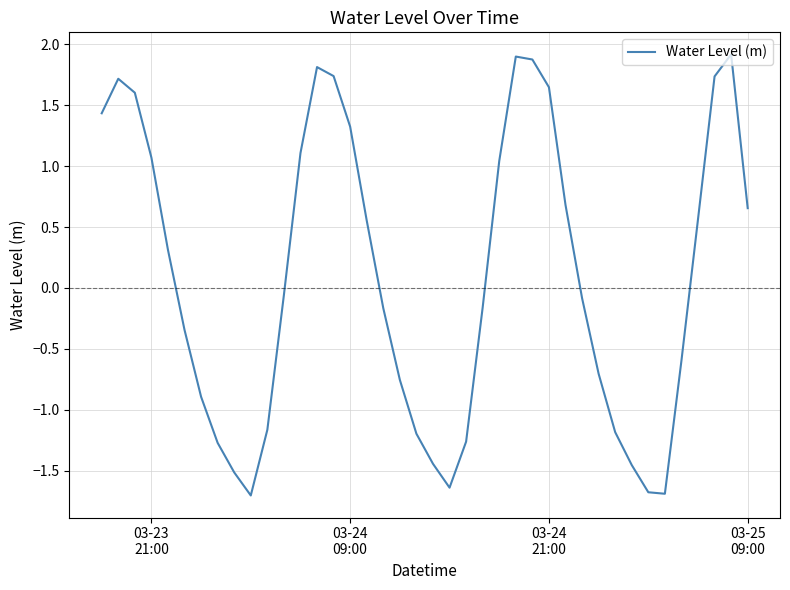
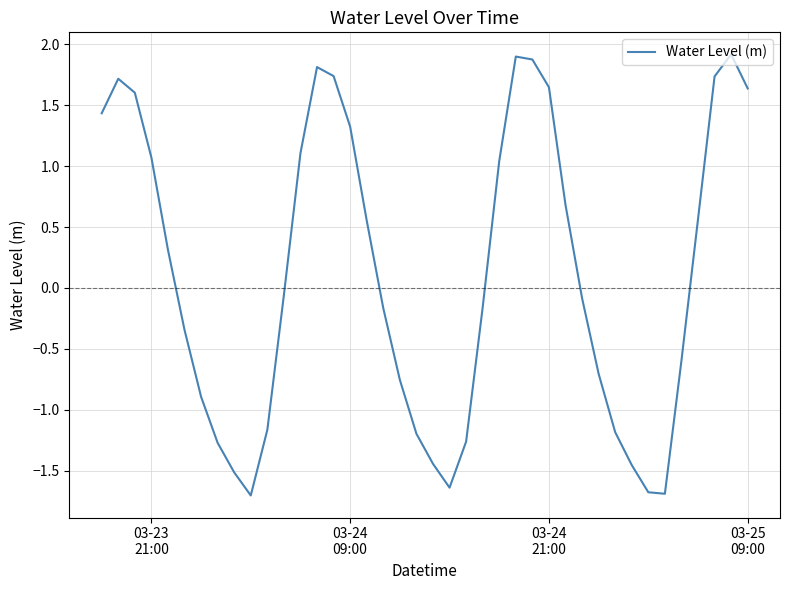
  {
    "03-23 21:00": 1.07,
    "03-24 09:00": 1.32,
    "03-24 21:00": 1.65,
-   "03-25 09:00": 0.66
+   "03-25 09:00": 1.64
  }
